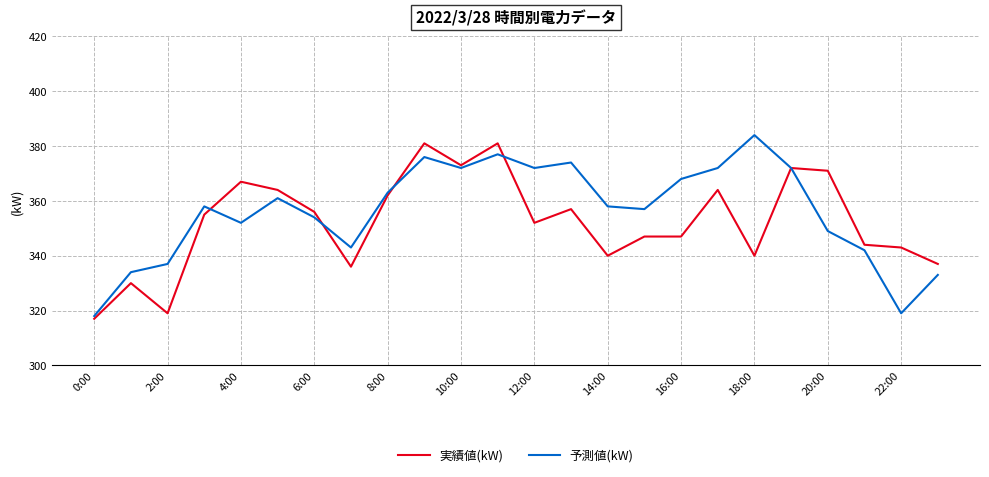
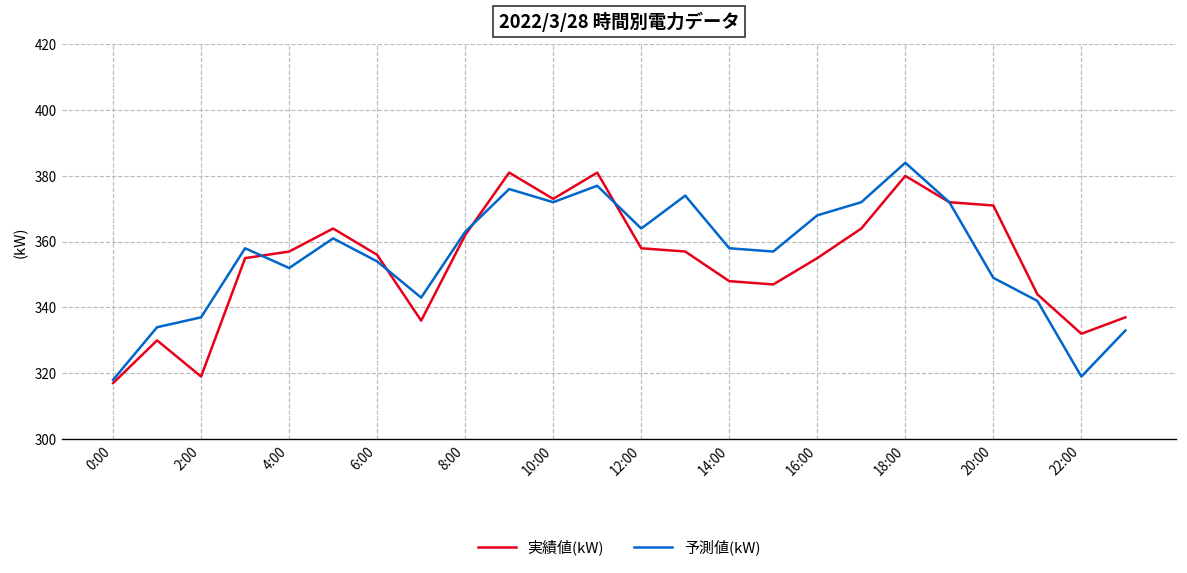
  {
    "実績値(kW)": {
      "0:00": 317,
      "2:00": 319,
-     "4:00": 367,
+     "4:00": 357,
      "6:00": 356,
      "8:00": 362,
      "10:00": 373,
-     "12:00": 352,
-     "14:00": 340,
-     "16:00": 347,
-     "18:00": 340,
+     "12:00": 358,
+     "14:00": 348,
+     "16:00": 355,
+     "18:00": 380,
      "20:00": 371,
-     "22:00": 343
+     "22:00": 332
    },
    "予測値(kW)": {
      "0:00": 318,
      "2:00": 337,
      "4:00": 352,
      "6:00": 354,
      "8:00": 363,
      "10:00": 372,
-     "12:00": 372,
+     "12:00": 364,
      "14:00": 358,
      "16:00": 368,
      "18:00": 384,
      "20:00": 349,
      "22:00": 319
    }
  }
